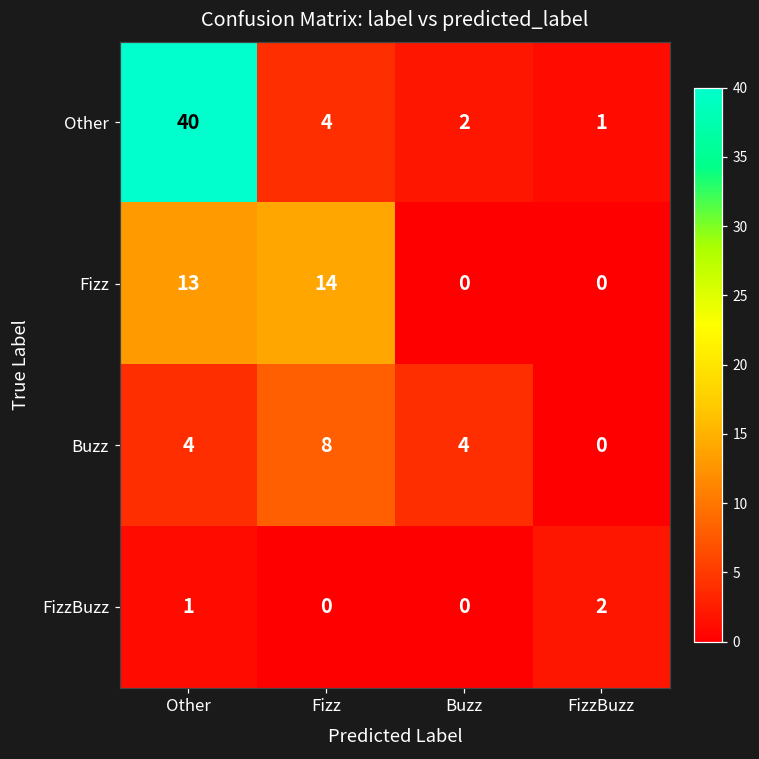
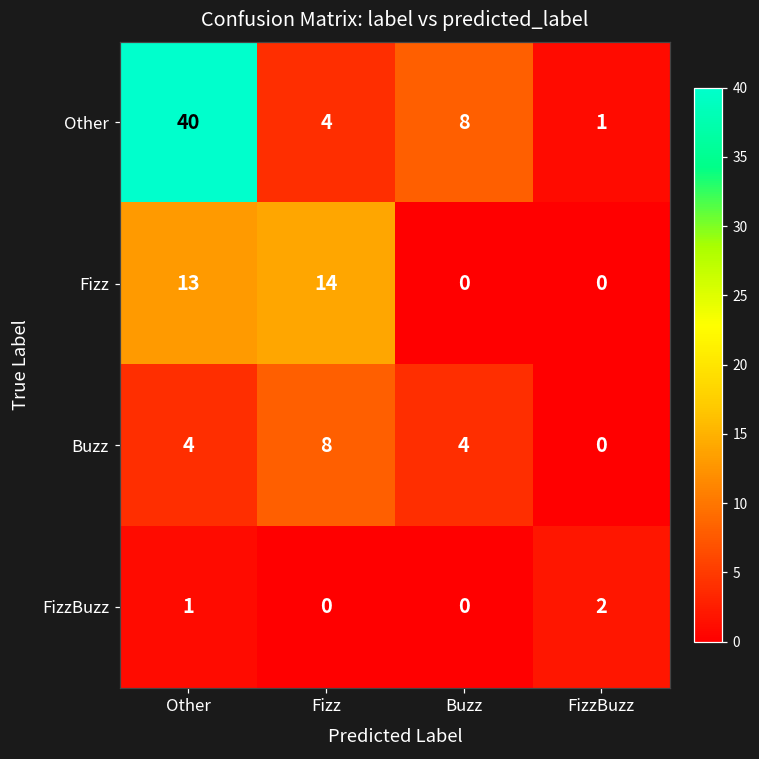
  {
    "Other": {
      "Other": 40,
      "Fizz": 4,
-     "Buzz": 2,
+     "Buzz": 8,
      "FizzBuzz": 1
    },
    "Fizz": {
      "Other": 13,
      "Fizz": 14,
      "Buzz": 0,
      "FizzBuzz": 0
    },
    "Buzz": {
      "Other": 4,
      "Fizz": 8,
      "Buzz": 4,
      "FizzBuzz": 0
    },
    "FizzBuzz": {
      "Other": 1,
      "Fizz": 0,
      "Buzz": 0,
      "FizzBuzz": 2
    }
  }
